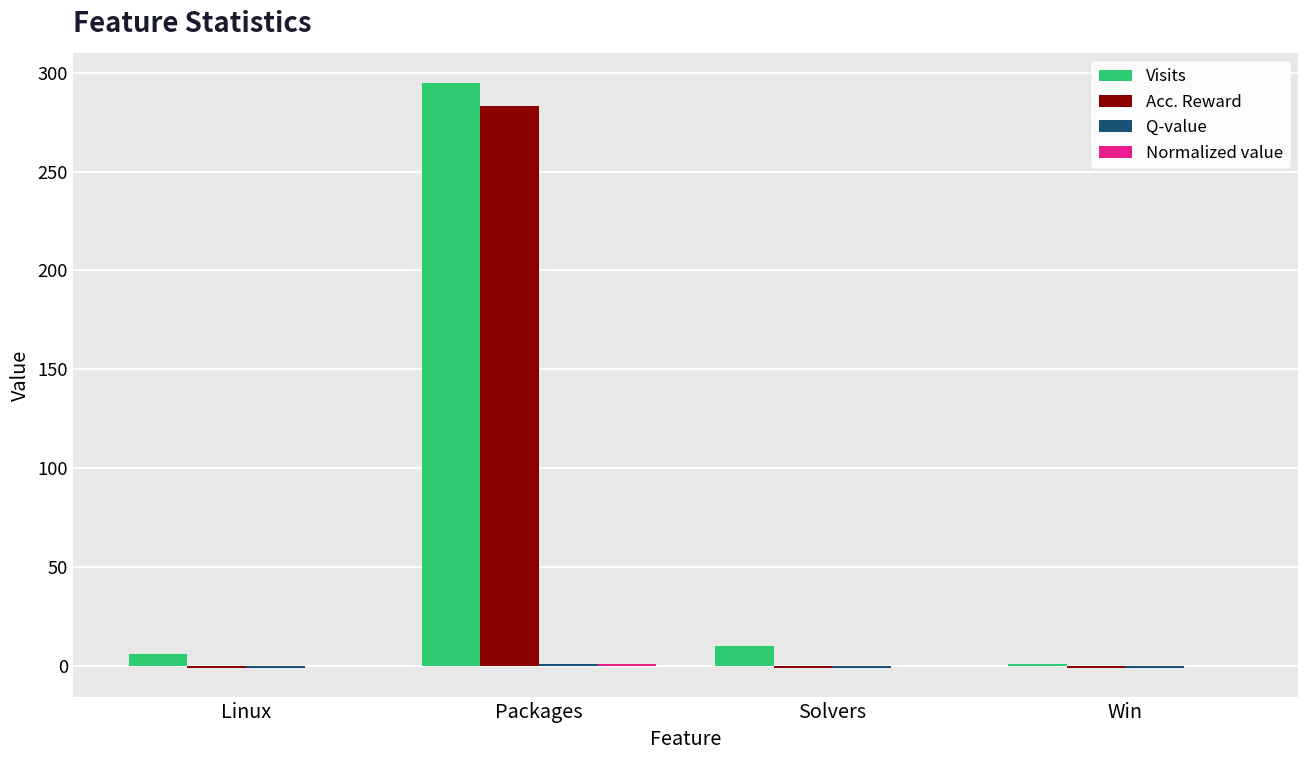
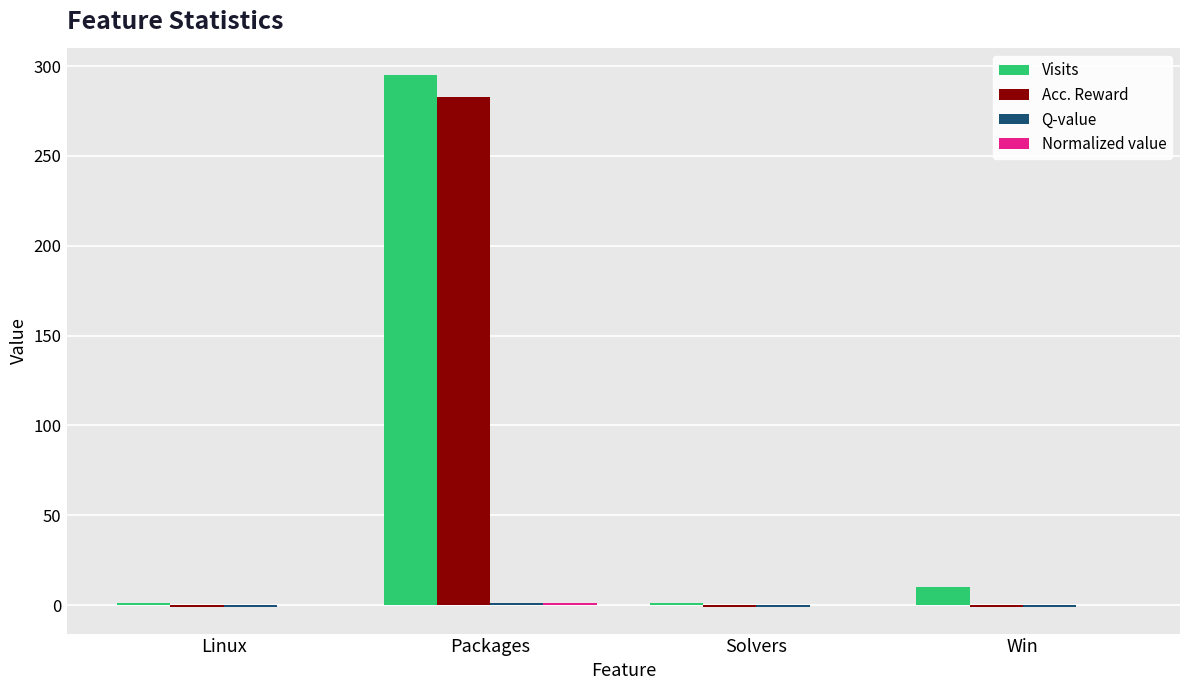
  {
    "Visits": {
-     "Linux": 6,
+     "Linux": 1,
      "Packages": 295,
-     "Solvers": 10,
-     "Win": 1
+     "Solvers": 1,
+     "Win": 10
    },
    "Acc. Reward": {
      "Packages": 283
    },
    "Normalized value": {
      "Linux": 0,
      "Solvers": 0,
      "Win": 0
    }
  }
